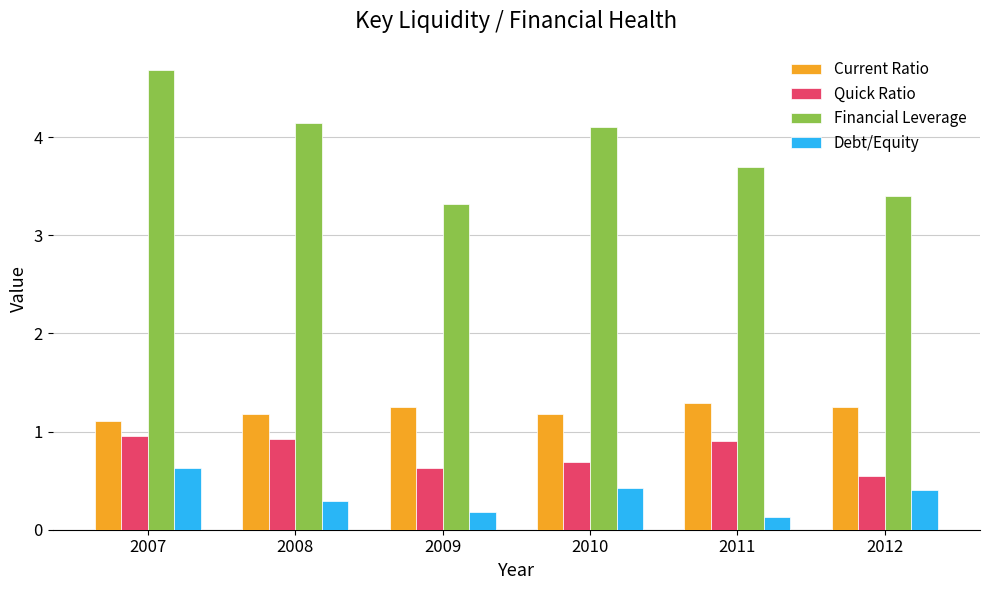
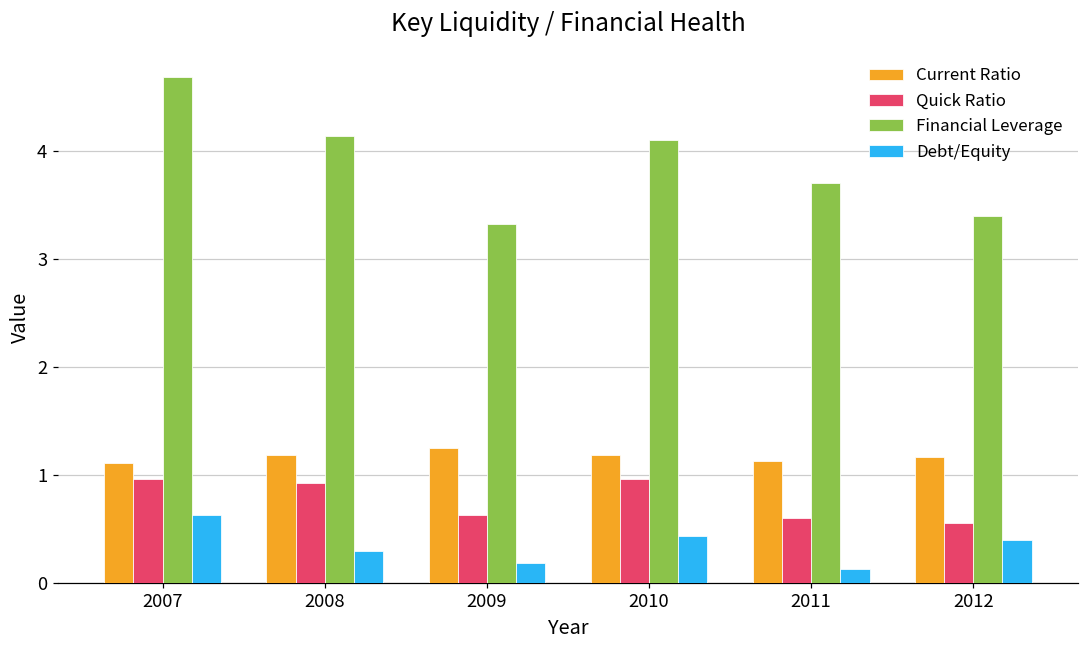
  {
    "Current Ratio": {
      "2007": 1.1,
      "2008": 1.2,
      "2009": 1.3,
      "2010": 1.2,
-     "2011": 1.3,
-     "2012": 1.3
+     "2011": 1.1,
+     "2012": 1.2
    },
    "Quick Ratio": {
      "2007": 1.0,
      "2008": 0.9,
      "2009": 0.6,
-     "2010": 0.7,
-     "2011": 0.9,
+     "2010": 1.0,
+     "2011": 0.6,
      "2012": 0.6
    },
    "Financial Leverage": {
      "2007": 4.7,
      "2008": 4.1,
      "2009": 3.3,
      "2010": 4.1,
      "2011": 3.7,
      "2012": 3.4
    },
    "Debt/Equity": {
      "2007": 0.6,
      "2008": 0.3,
      "2009": 0.2,
      "2010": 0.4,
      "2011": 0.1,
      "2012": 0.4
    }
  }
